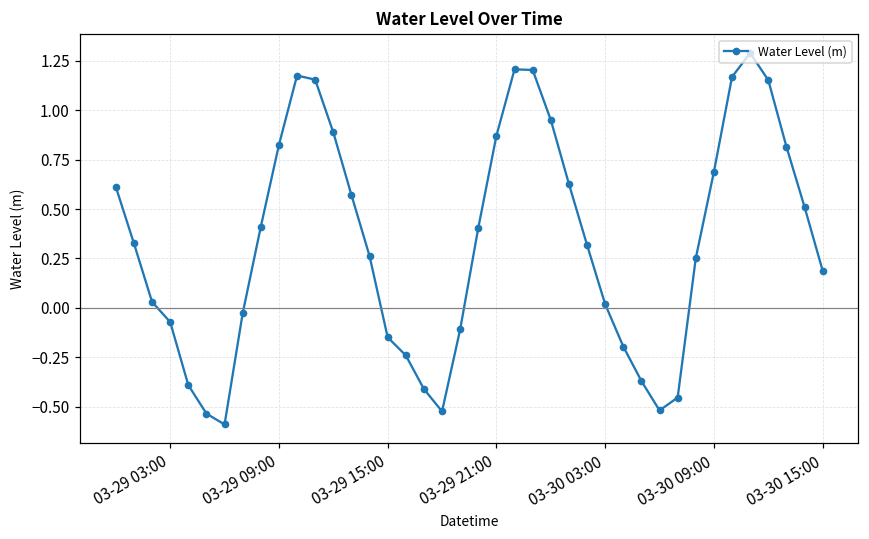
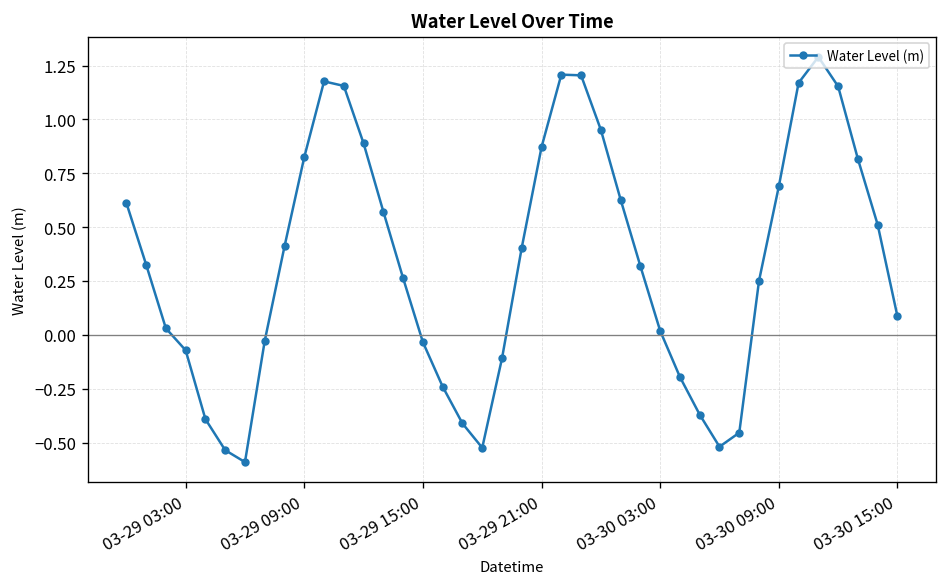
  {
    "03-29 03:00": -0.07,
    "03-29 09:00": 0.82,
-   "03-29 15:00": -0.15,
+   "03-29 15:00": -0.03,
    "03-29 21:00": 0.87,
    "03-30 03:00": 0.02,
    "03-30 09:00": 0.69,
-   "03-30 15:00": 0.19
+   "03-30 15:00": 0.09
  }
